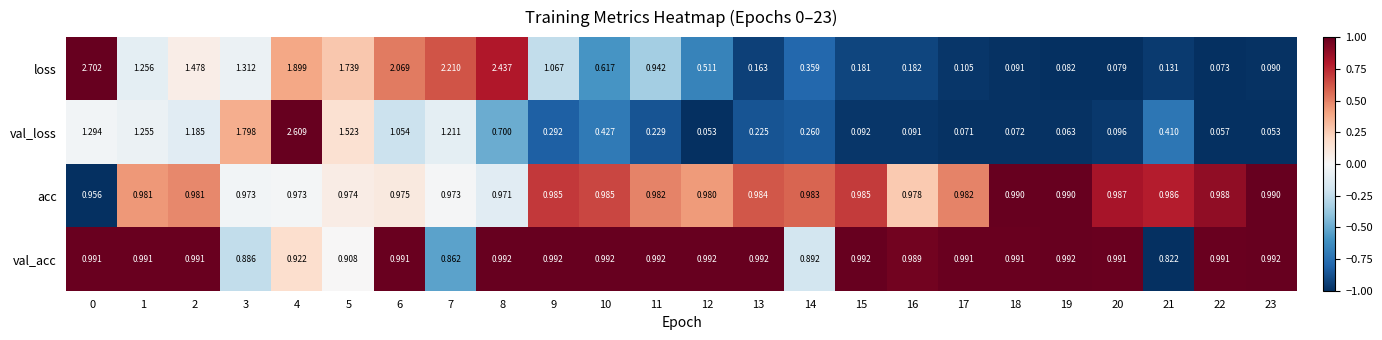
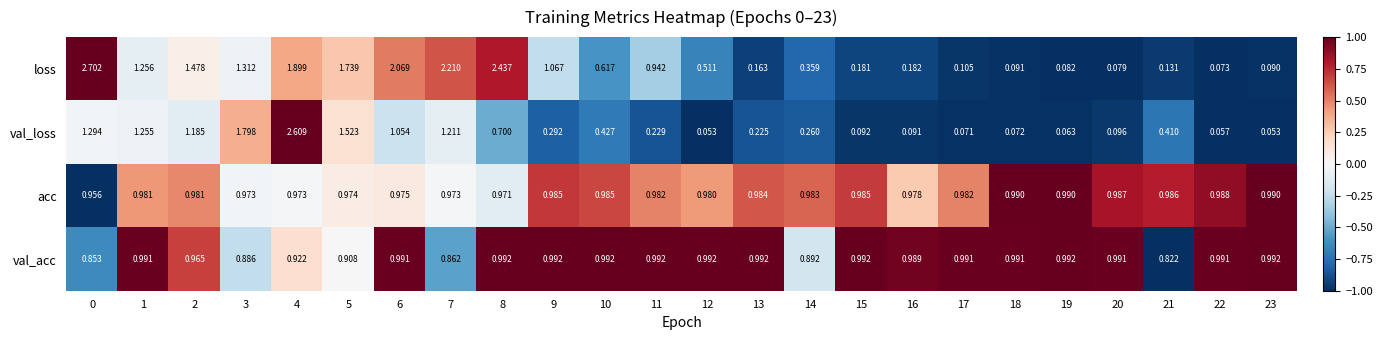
  {
    "loss": {
      "0": 2.702,
      "1": 1.256,
      "2": 1.478,
      "3": 1.312,
      "4": 1.899,
      "5": 1.739,
      "6": 2.069,
      "7": 2.210,
      "8": 2.437,
      "9": 1.067,
      "10": 0.617,
      "11": 0.942,
      "12": 0.511,
      "13": 0.163,
      "14": 0.359,
      "15": 0.181,
      "16": 0.182,
      "17": 0.105,
      "18": 0.091,
      "19": 0.082,
      "20": 0.079,
      "21": 0.131,
      "22": 0.073,
      "23": 0.090
    },
    "val_loss": {
      "0": 1.294,
      "1": 1.255,
      "2": 1.185,
      "3": 1.798,
      "4": 2.609,
      "5": 1.523,
      "6": 1.054,
      "7": 1.211,
      "8": 0.700,
      "9": 0.292,
      "10": 0.427,
      "11": 0.229,
      "12": 0.053,
      "13": 0.225,
      "14": 0.260,
      "15": 0.092,
      "16": 0.091,
      "17": 0.071,
      "18": 0.072,
      "19": 0.063,
      "20": 0.096,
      "21": 0.410,
      "22": 0.057,
      "23": 0.053
    },
    "acc": {
      "0": 0.956,
      "1": 0.981,
      "2": 0.981,
      "3": 0.973,
      "4": 0.973,
      "5": 0.974,
      "6": 0.975,
      "7": 0.973,
      "8": 0.971,
      "9": 0.985,
      "10": 0.985,
      "11": 0.982,
      "12": 0.980,
      "13": 0.984,
      "14": 0.983,
      "15": 0.985,
      "16": 0.978,
      "17": 0.982,
      "18": 0.990,
      "19": 0.990,
      "20": 0.987,
      "21": 0.986,
      "22": 0.988,
      "23": 0.990
    },
    "val_acc": {
-     "0": 0.991,
+     "0": 0.853,
      "1": 0.991,
-     "2": 0.991,
+     "2": 0.965,
      "3": 0.886,
      "4": 0.922,
      "5": 0.908,
      "6": 0.991,
      "7": 0.862,
      "8": 0.992,
      "9": 0.992,
      "10": 0.992,
      "11": 0.992,
      "12": 0.992,
      "13": 0.992,
      "14": 0.892,
      "15": 0.992,
      "16": 0.989,
      "17": 0.991,
      "18": 0.991,
      "19": 0.992,
      "20": 0.991,
      "21": 0.822,
      "22": 0.991,
      "23": 0.992
    }
  }
